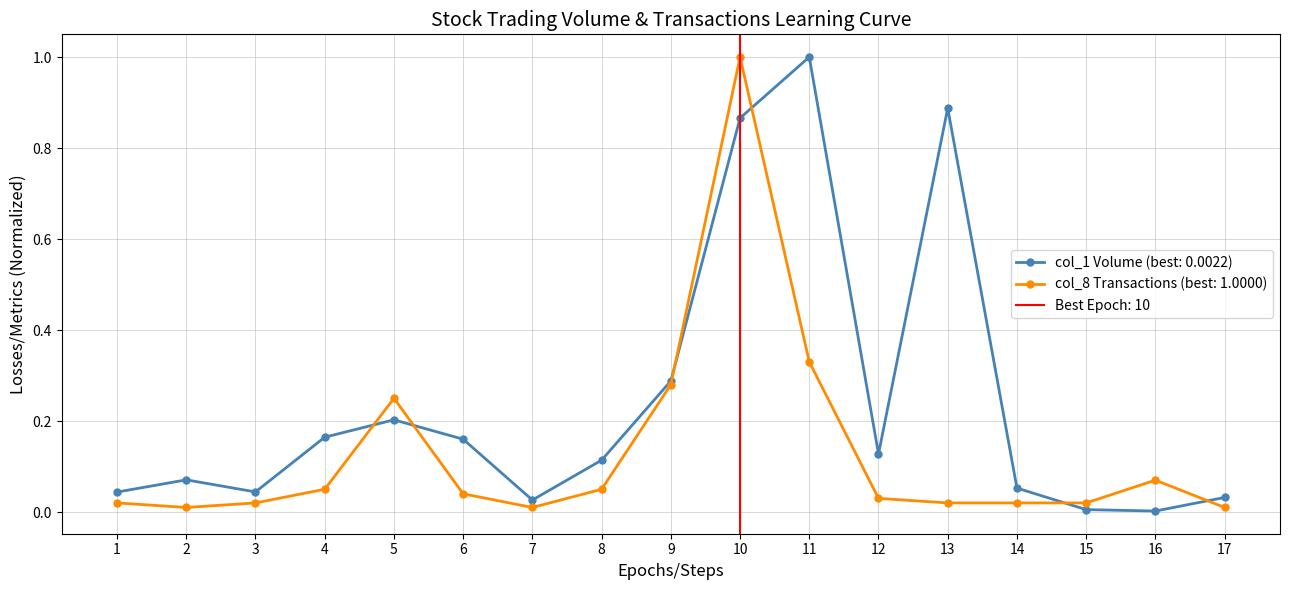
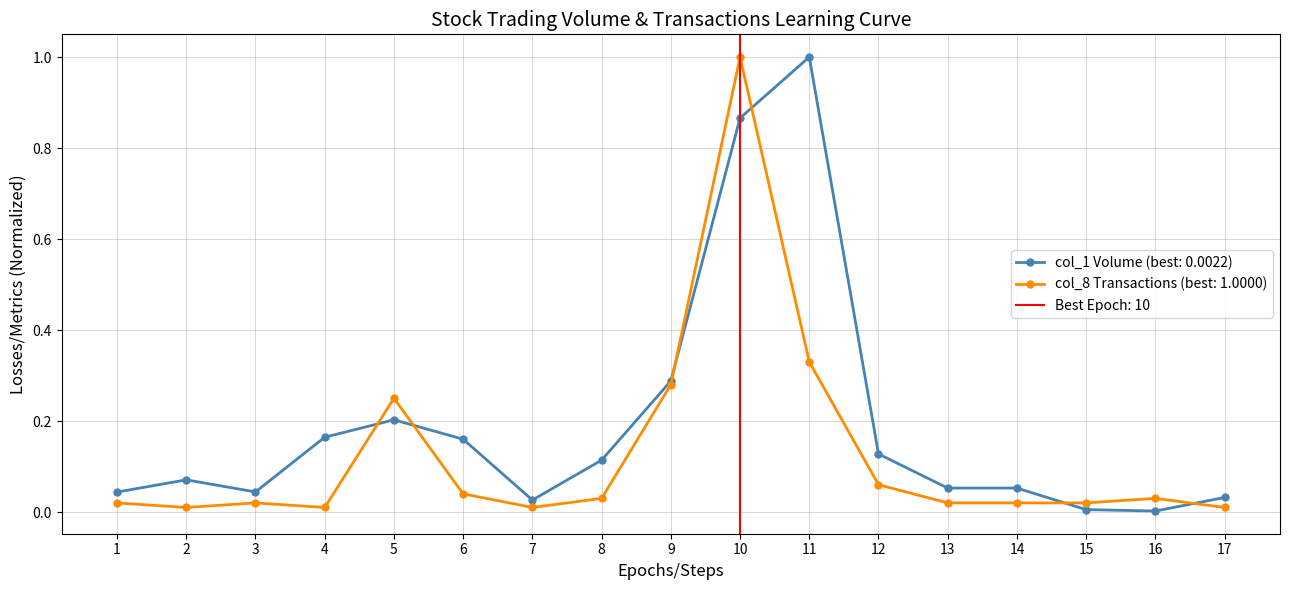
  {
    "col_1 Volume (best: 0.0022)": {
      "1": 0.04,
      "2": 0.07,
      "3": 0.04,
      "4": 0.16,
      "5": 0.20,
      "6": 0.16,
      "7": 0.03,
      "8": 0.11,
      "9": 0.29,
      "10": 0.87,
      "11": 1.00,
      "12": 0.13,
-     "13": 0.89,
+     "13": 0.05,
      "14": 0.05,
      "15": 0.01,
      "16": 0.00,
      "17": 0.03
    },
    "col_8 Transactions (best: 1.0000)": {
      "1": 0.02,
      "2": 0.01,
      "3": 0.02,
-     "4": 0.05,
+     "4": 0.01,
      "5": 0.25,
      "6": 0.04,
      "7": 0.01,
-     "8": 0.05,
+     "8": 0.03,
      "9": 0.28,
      "10": 1.00,
      "11": 0.33,
-     "12": 0.03,
+     "12": 0.06,
      "13": 0.02,
      "14": 0.02,
      "15": 0.02,
-     "16": 0.07,
+     "16": 0.03,
      "17": 0.01
    }
  }
